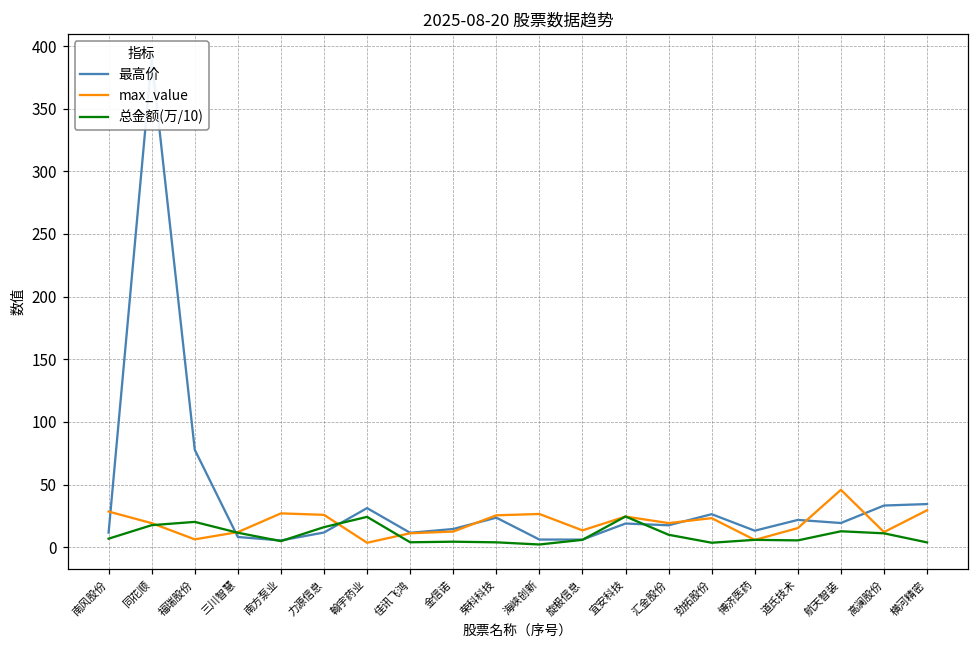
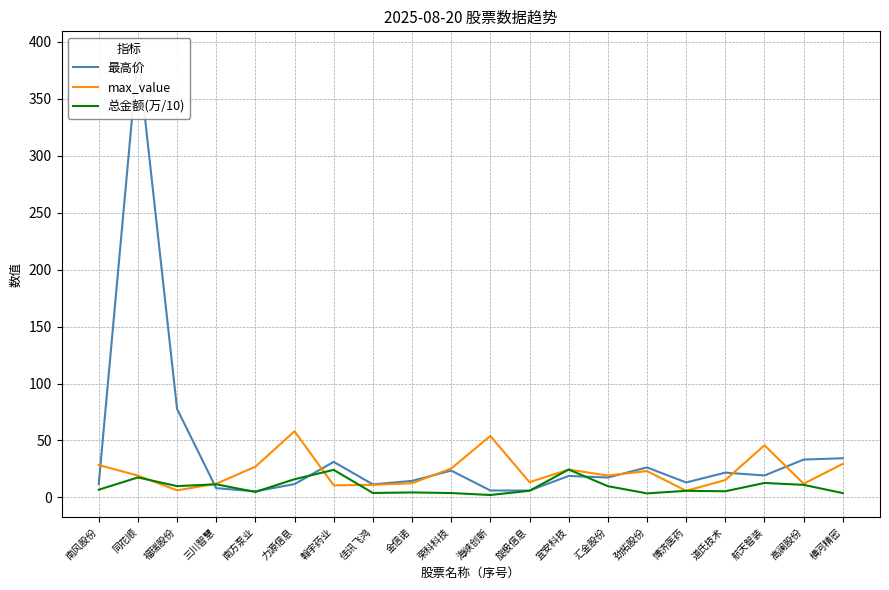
  {
    "最高价": {
      "南风股份": 12,
      "福瑞股份": 78,
      "三川智慧": 8,
      "力源信息": 12,
      "翰宇药业": 31,
      "海峡创新": 6,
      "宜安科技": 19,
      "劲拓股份": 26,
      "博济医药": 13,
      "道氏技术": 22,
      "航天智装": 19,
      "高澜股份": 33,
      "横河精密": 34
    },
    "max_value": {
      "南风股份": 28,
      "福瑞股份": 6,
      "南方泵业": 27,
-     "力源信息": 26,
-     "翰宇药业": 4,
-     "海峡创新": 26,
+     "力源信息": 58,
+     "翰宇药业": 11,
+     "海峡创新": 54,
      "旋极信息": 13,
      "劲拓股份": 23,
      "道氏技术": 15,
      "航天智装": 46,
      "横河精密": 29
    },
    "总金额(万/10)": {
      "南风股份": 7,
-     "福瑞股份": 20,
+     "福瑞股份": 10,
      "力源信息": 16,
      "翰宇药业": 24,
      "佳讯飞鸿": 4,
      "金信诺": 4,
      "荣科科技": 4,
      "海峡创新": 2,
      "汇金股份": 10,
      "劲拓股份": 4,
      "道氏技术": 5,
      "航天智装": 13,
      "横河精密": 4
    }
  }
